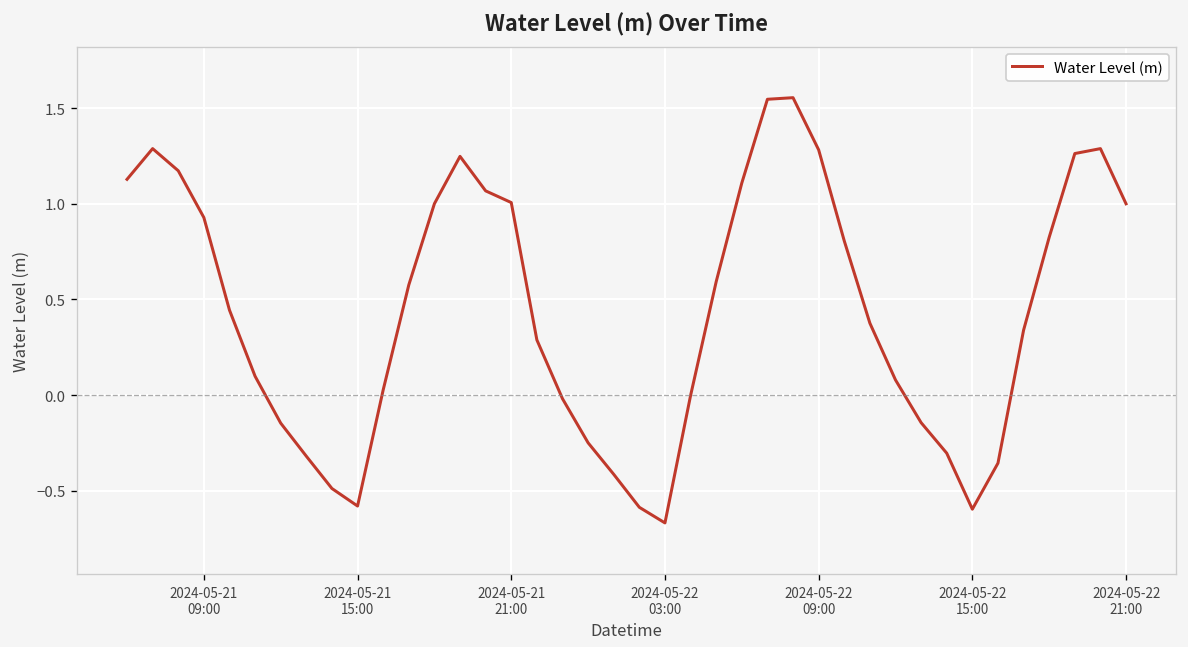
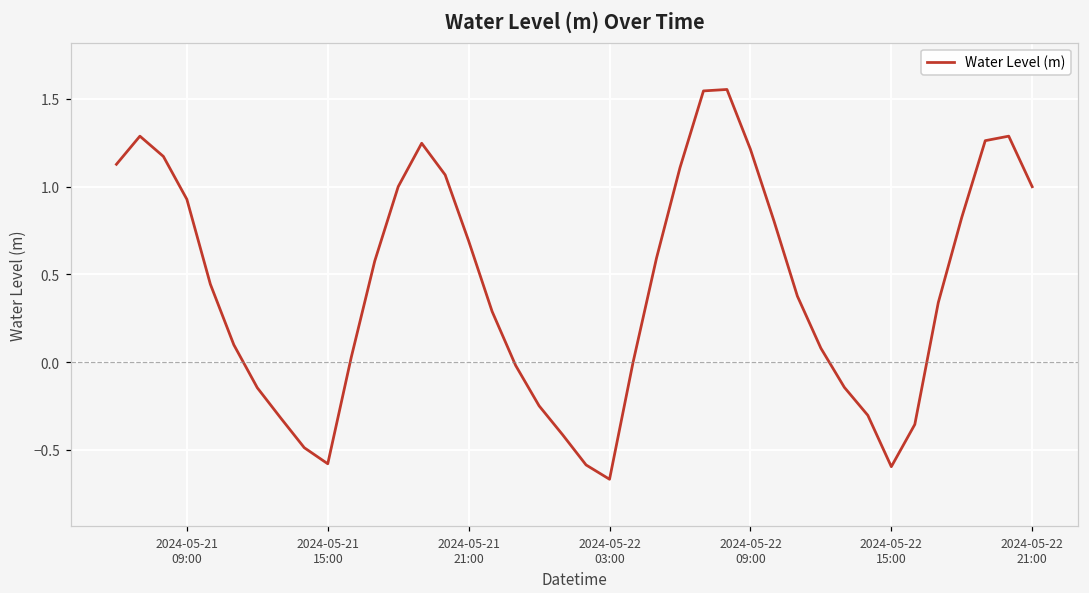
  {
    "2024-05-21 09:00": 0.93,
    "2024-05-21 15:00": -0.58,
-   "2024-05-21 21:00": 1.01,
+   "2024-05-21 21:00": 0.69,
    "2024-05-22 03:00": -0.67,
-   "2024-05-22 09:00": 1.28,
+   "2024-05-22 09:00": 1.21,
    "2024-05-22 15:00": -0.60,
    "2024-05-22 21:00": 1.00
  }
